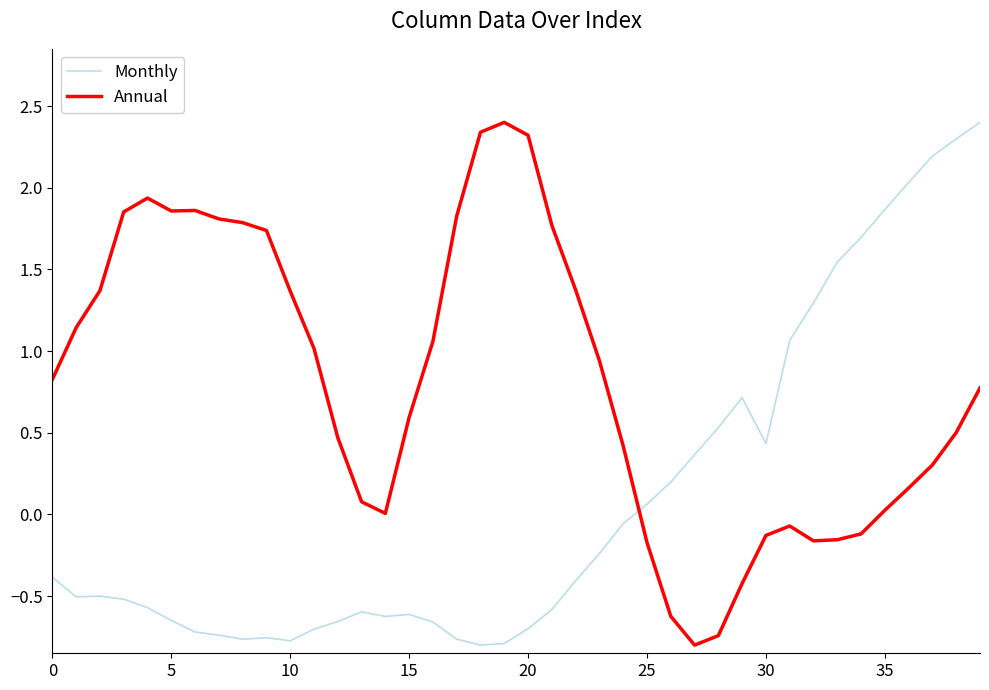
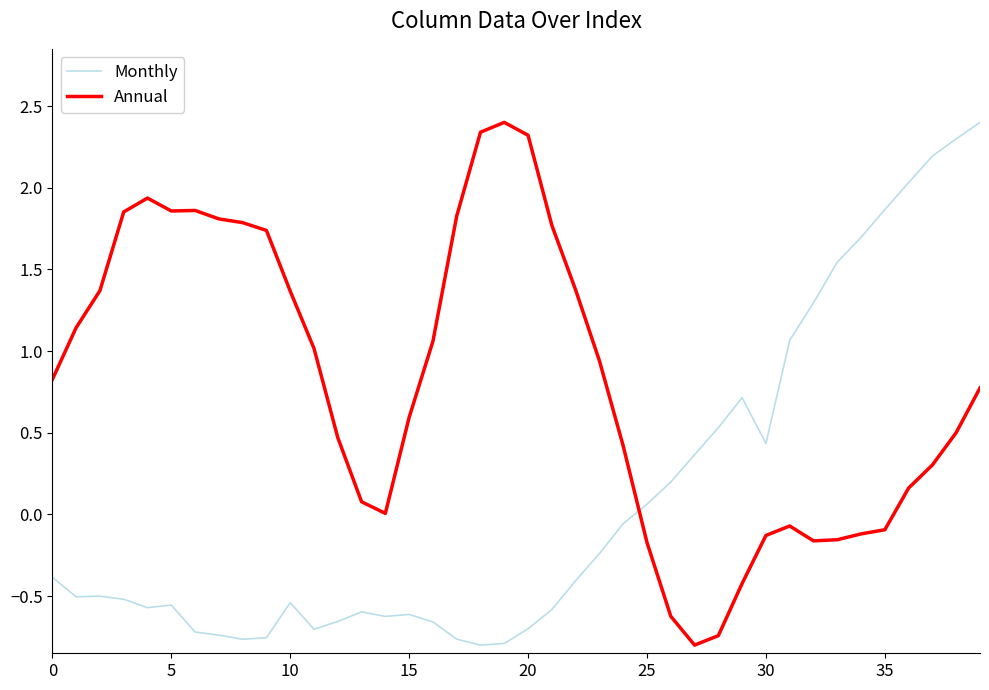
  {
    "Monthly": {
      "0": -0.38,
-     "5": -0.65,
-     "10": -0.77,
+     "5": -0.55,
+     "10": -0.54,
      "15": -0.61,
      "20": -0.70,
      "25": 0.06,
      "30": 0.43,
      "35": 1.87
    },
    "Annual": {
      "0": 0.83,
      "5": 1.86,
      "10": 1.37,
      "15": 0.59,
      "20": 2.32,
      "25": -0.17,
      "30": -0.13,
-     "35": 0.03
+     "35": -0.09
    }
  }
